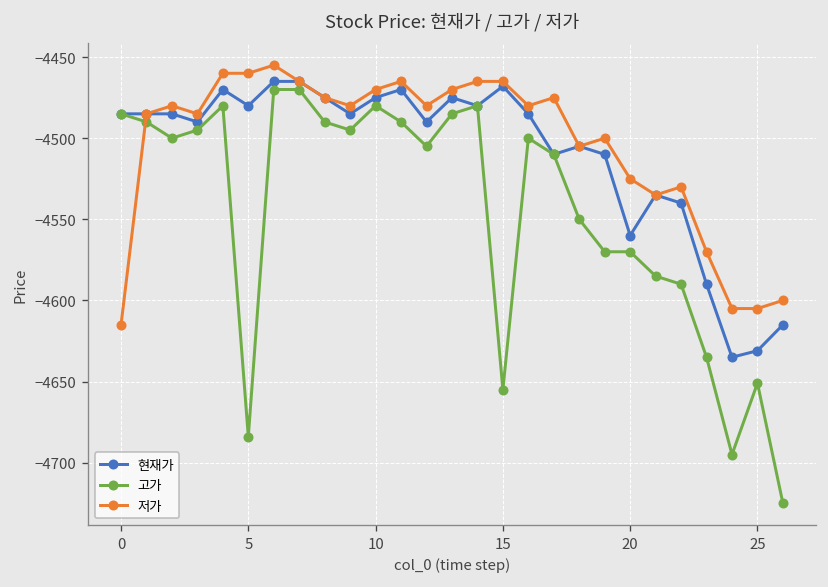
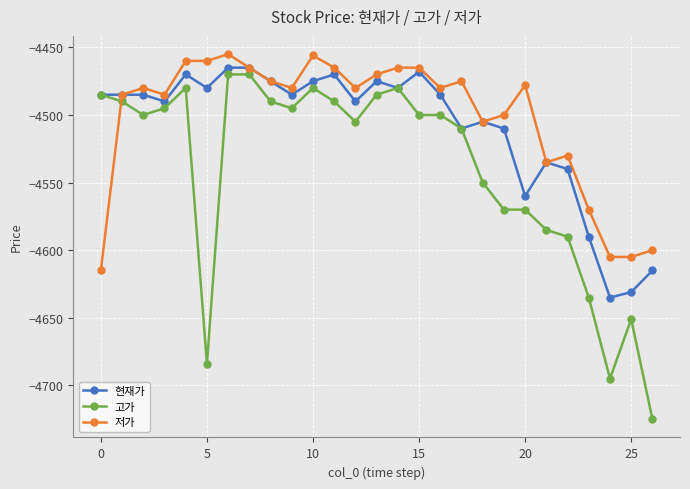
  {
    "현재가": {
      "5": -4480,
      "10": -4475,
      "15": -4468,
      "20": -4560,
      "25": -4631
    },
    "고가": {
      "5": -4684,
      "10": -4480,
-     "15": -4655,
+     "15": -4500,
      "20": -4570,
      "25": -4651
    },
    "저가": {
      "0": -4615,
      "5": -4460,
-     "10": -4470,
+     "10": -4456,
      "15": -4465,
-     "20": -4525,
+     "20": -4478,
      "25": -4605
    }
  }
